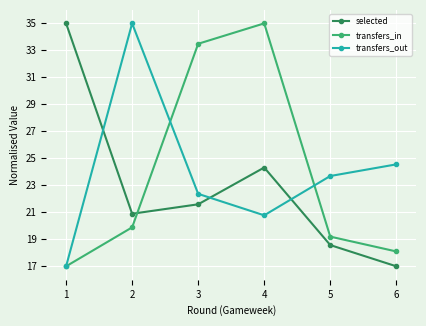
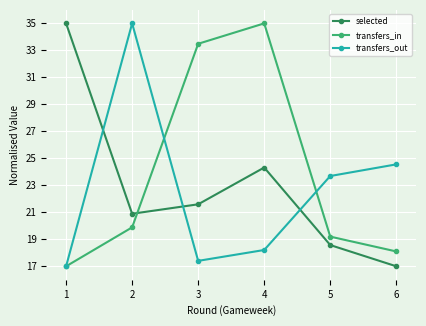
  {
    "transfers_out": {
      "2": 35.0,
-     "3": 22.4,
-     "4": 20.8,
+     "3": 17.4,
+     "4": 18.2,
      "5": 23.7,
      "6": 24.6
    }
  }
